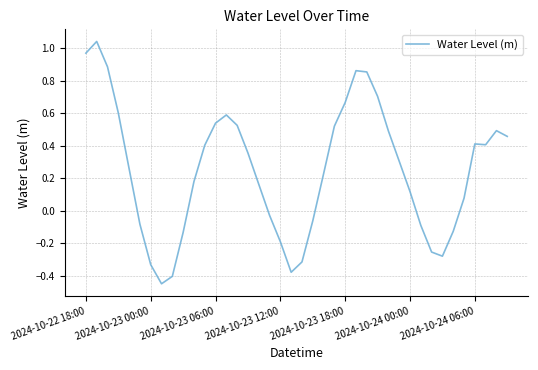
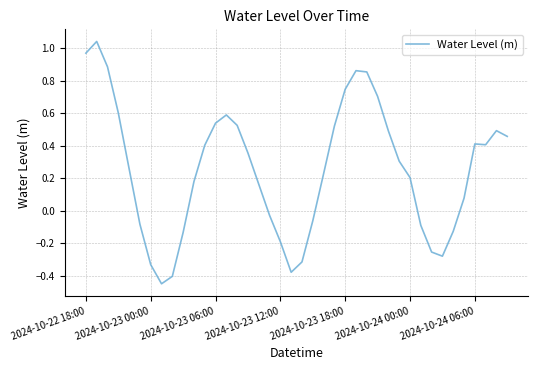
  {
    "2024-10-22 18:00": 0.97,
    "2024-10-23 00:00": -0.33,
    "2024-10-23 06:00": 0.54,
    "2024-10-23 12:00": -0.19,
-   "2024-10-23 18:00": 0.67,
-   "2024-10-24 00:00": 0.12,
+   "2024-10-23 18:00": 0.75,
+   "2024-10-24 00:00": 0.20,
    "2024-10-24 06:00": 0.41
  }
